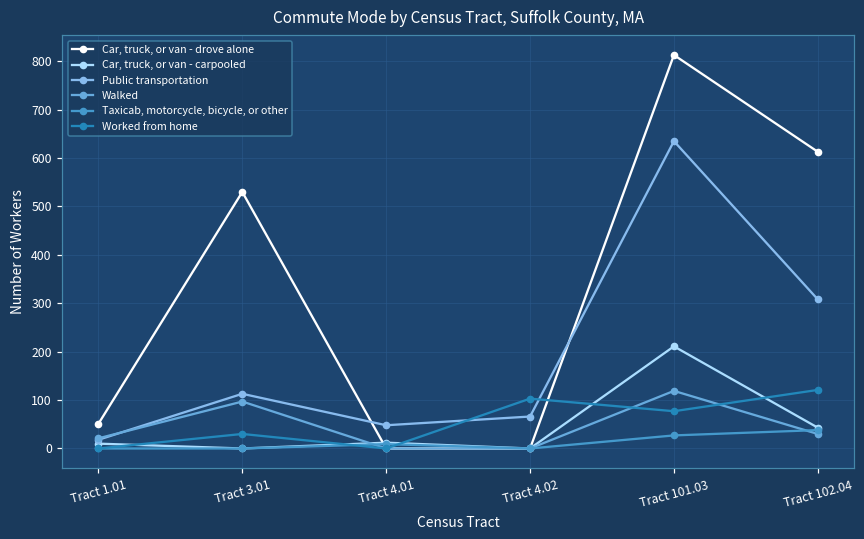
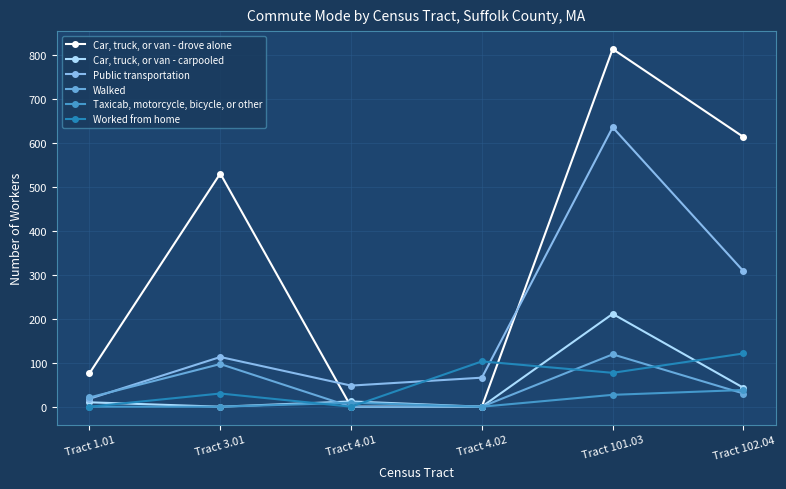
  {
    "Car, truck, or van - drove alone": {
-     "Tract 1.01": 50,
+     "Tract 1.01": 80,
      "Tract 3.01": 530,
      "Tract 101.03": 810,
      "Tract 102.04": 610
    }
  }
